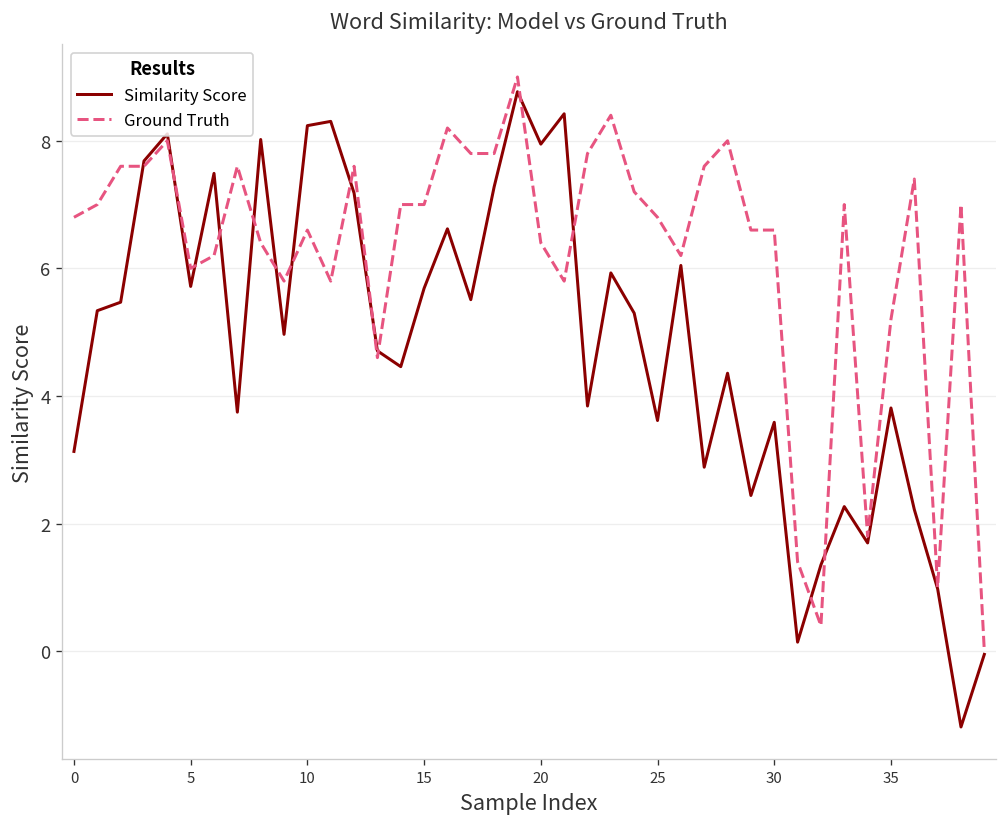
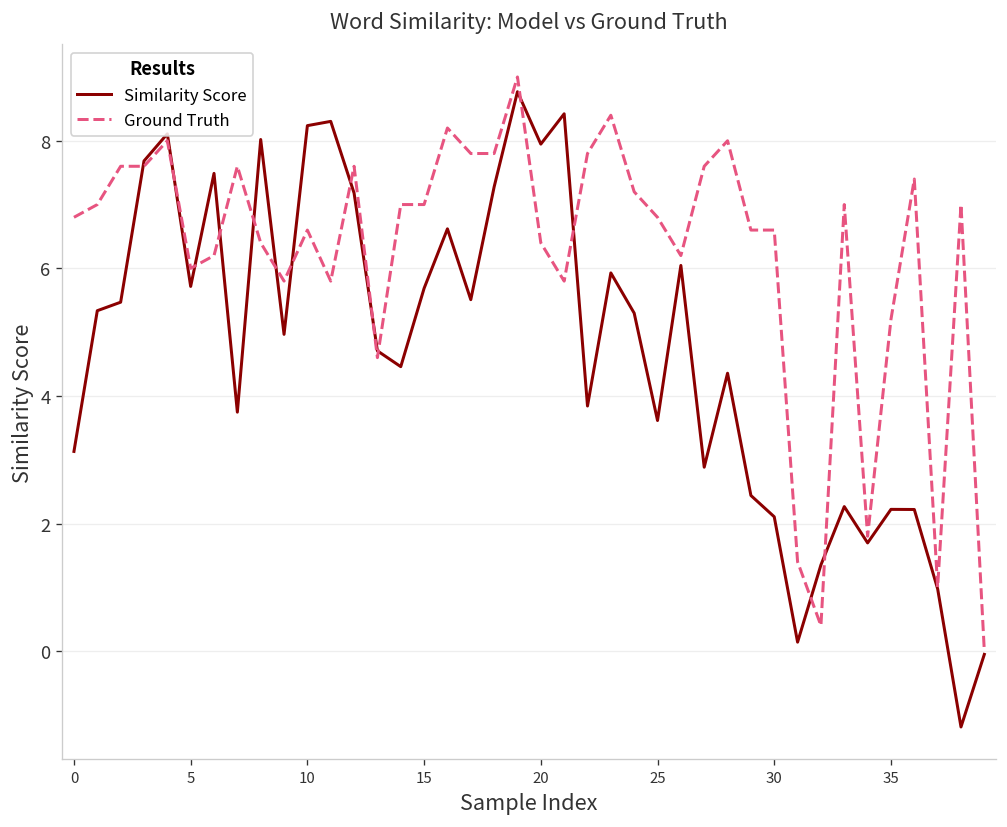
  {
    "Similarity Score": {
      "0": 3.1,
      "5": 5.7,
      "10": 8.2,
      "15": 5.7,
      "20": 7.9,
      "25": 3.6,
-     "30": 3.6,
-     "35": 3.8
+     "30": 2.1,
+     "35": 2.2
    }
  }
